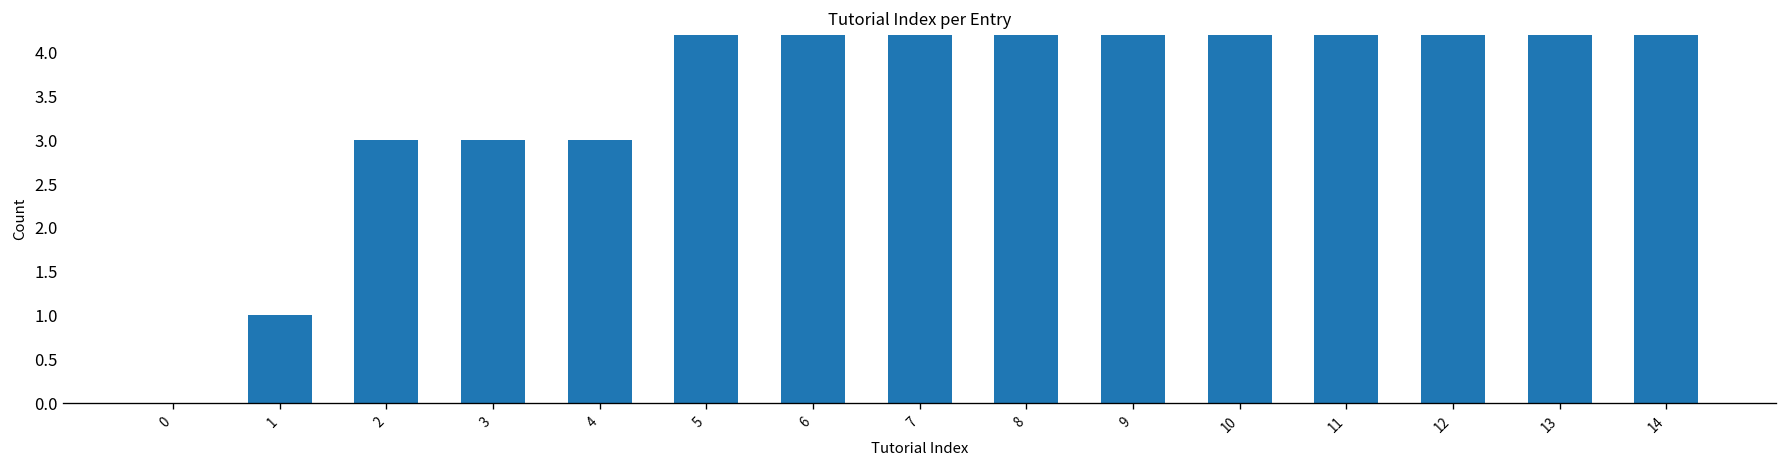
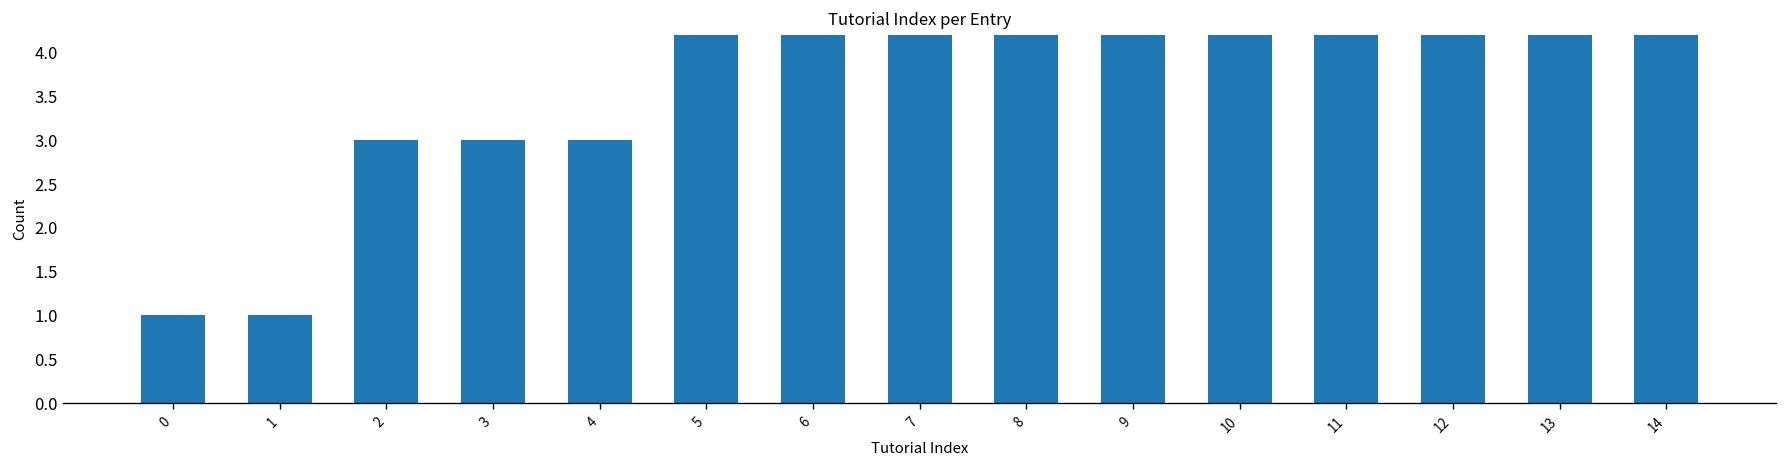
  {
-   "0": 0,
+   "0": 1,
    "1": 1,
    "2": 3,
    "3": 3,
    "4": 3
  }
